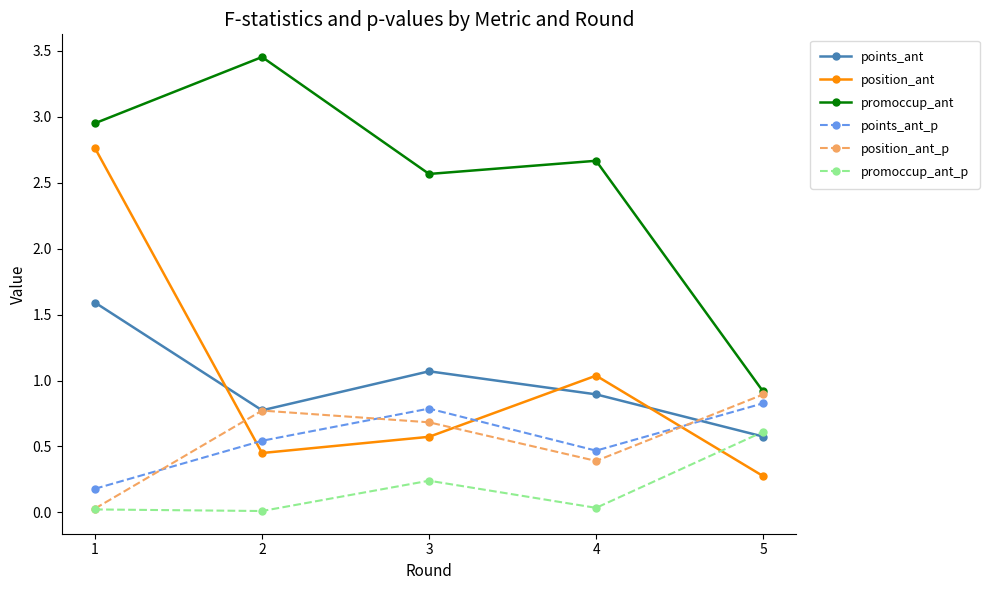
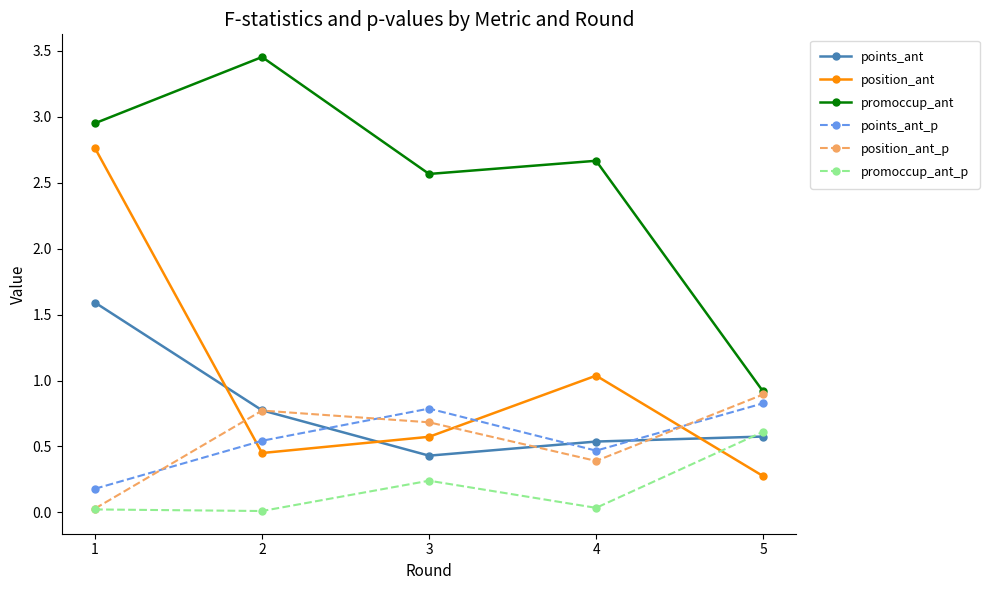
  {
    "points_ant": {
      "1": 1.59,
-     "3": 1.07,
-     "4": 0.90,
+     "3": 0.43,
+     "4": 0.54,
      "5": 0.58
    },
    "position_ant": {
      "1": 2.76,
      "2": 0.45,
      "3": 0.57,
      "4": 1.04,
      "5": 0.28
    },
    "promoccup_ant": {
      "1": 2.95,
      "2": 3.45,
      "3": 2.57,
      "4": 2.67,
      "5": 0.92
    },
    "points_ant_p": {
      "1": 0.18,
      "2": 0.54,
      "3": 0.79,
      "4": 0.47,
      "5": 0.83
    },
    "position_ant_p": {
      "3": 0.68,
      "4": 0.39,
      "5": 0.89
    },
    "promoccup_ant_p": {
      "2": 0.01,
      "3": 0.24,
      "4": 0.03,
      "5": 0.61
    }
  }
